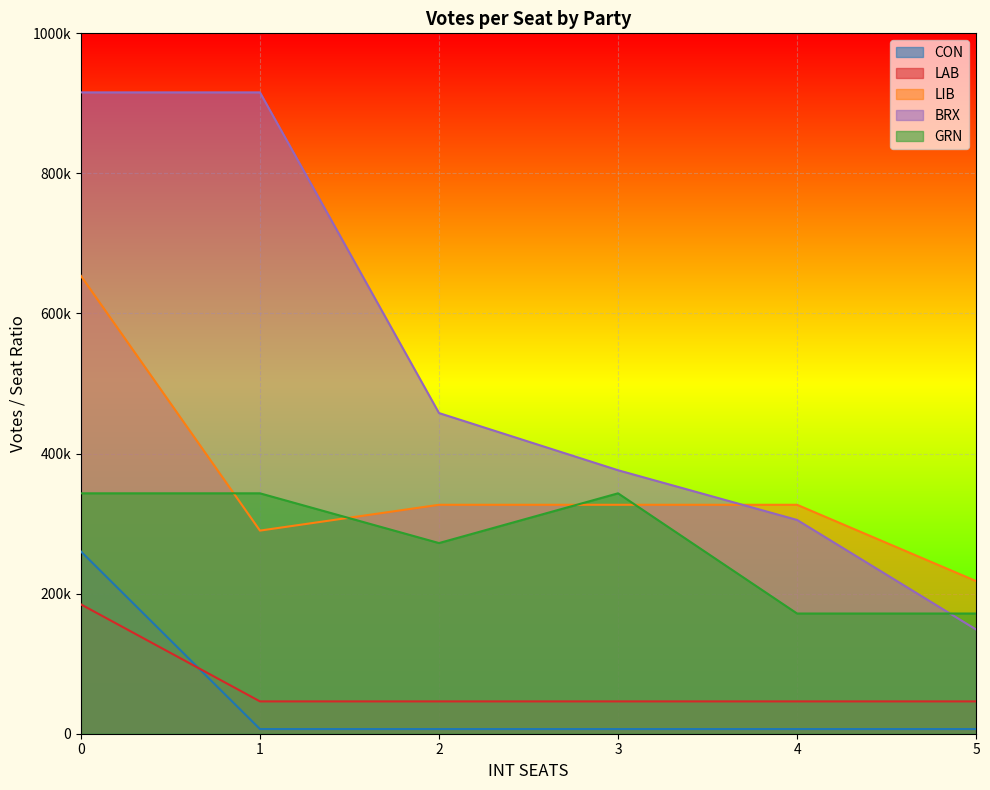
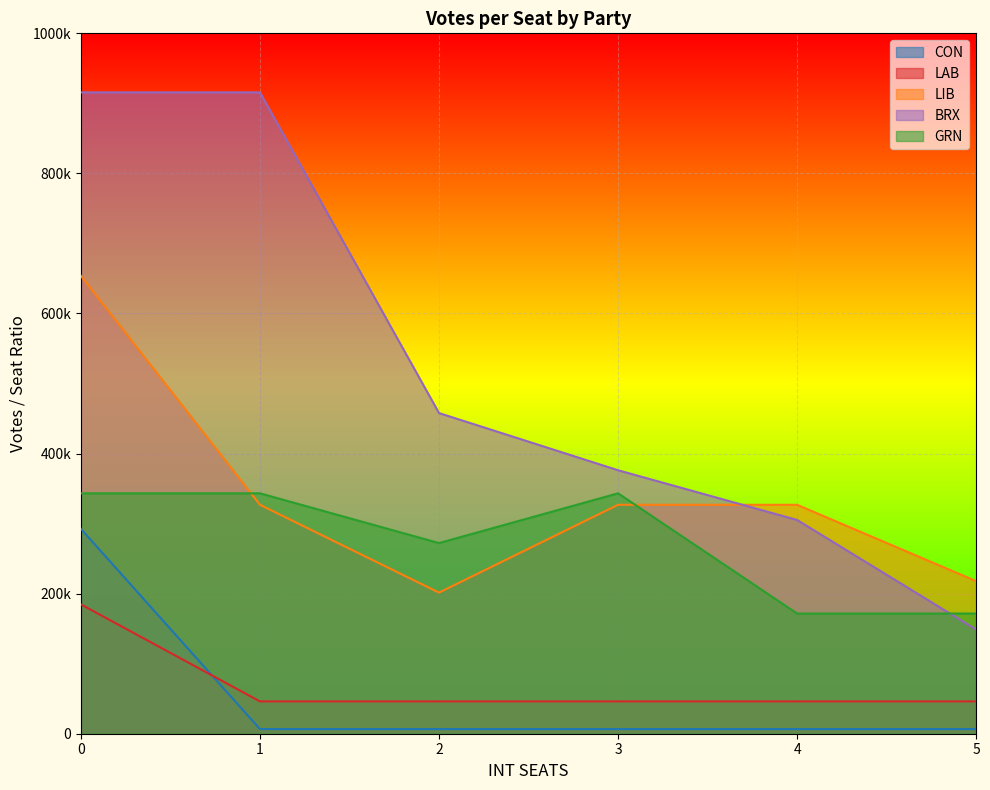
  {
    "CON": {
-     "0": 260000,
+     "0": 290000,
      "1": 10000,
      "2": 10000,
      "3": 10000,
      "4": 10000,
      "5": 10000
    },
    "LAB": {
      "0": 180000,
      "1": 50000,
      "2": 50000,
      "3": 50000,
      "4": 50000,
      "5": 50000
    },
    "LIB": {
      "0": 650000,
-     "1": 290000,
-     "2": 330000,
+     "1": 330000,
+     "2": 200000,
      "3": 330000,
      "4": 330000,
      "5": 220000
    },
    "BRX": {
      "0": 920000,
      "1": 920000,
      "2": 460000,
      "3": 380000,
      "4": 310000,
      "5": 150000
    },
    "GRN": {
      "0": 340000,
      "1": 340000,
      "2": 270000,
      "3": 340000,
      "4": 170000,
      "5": 170000
    }
  }
